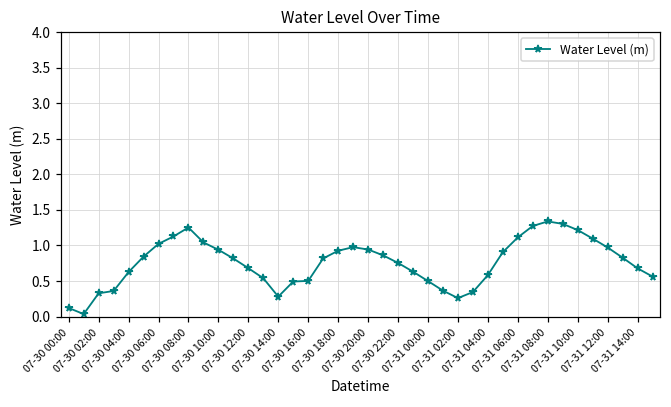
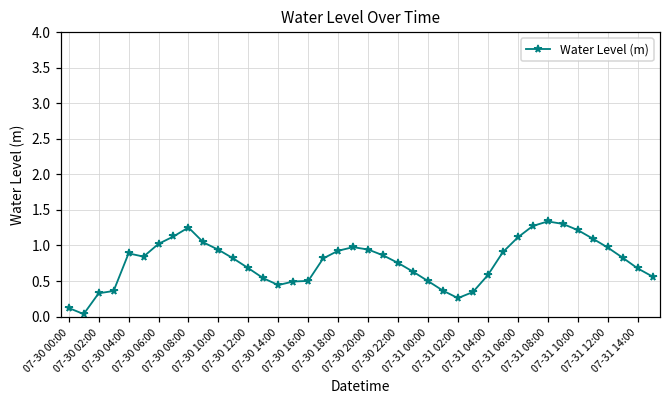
  {
    "07-30 00:00": 0.1,
    "07-30 02:00": 0.3,
-   "07-30 04:00": 0.6,
+   "07-30 04:00": 0.9,
    "07-30 06:00": 1.0,
    "07-30 08:00": 1.3,
    "07-30 10:00": 0.9,
    "07-30 12:00": 0.7,
-   "07-30 14:00": 0.3,
+   "07-30 14:00": 0.4,
    "07-30 16:00": 0.5,
    "07-30 18:00": 0.9,
    "07-30 20:00": 0.9,
    "07-30 22:00": 0.8,
    "07-31 00:00": 0.5,
    "07-31 02:00": 0.3,
    "07-31 04:00": 0.6,
    "07-31 06:00": 1.1,
    "07-31 08:00": 1.3,
    "07-31 10:00": 1.2,
    "07-31 12:00": 1.0,
    "07-31 14:00": 0.7
  }
